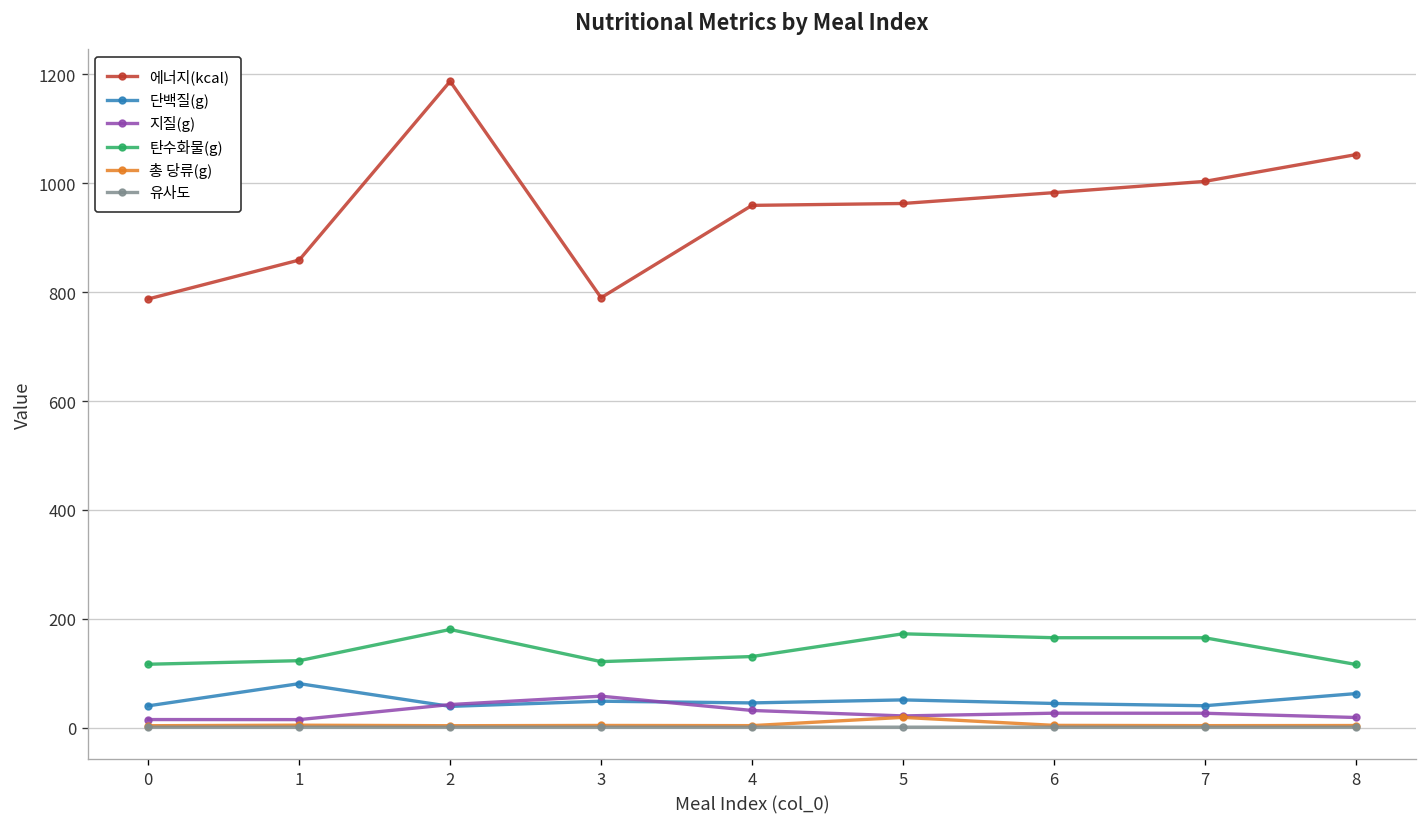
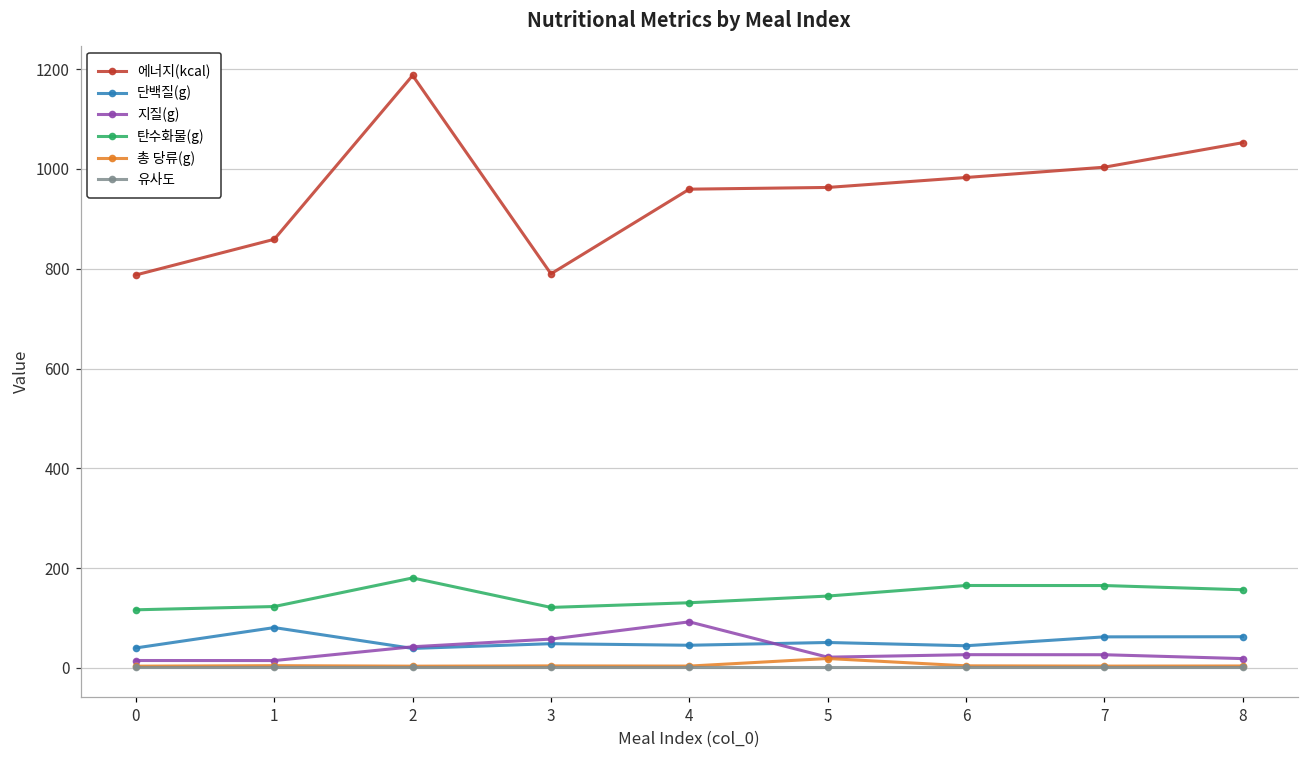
  {
    "에너지(kcal)": {
      "0": 790,
      "1": 860,
      "2": 1190,
      "3": 790,
      "4": 960,
      "5": 960,
      "6": 980,
      "7": 1000,
      "8": 1050
    },
    "단백질(g)": {
      "0": 40,
      "1": 80,
      "3": 50,
      "4": 50,
      "5": 50,
      "6": 40,
-     "7": 40,
+     "7": 60,
      "8": 60
    },
    "지질(g)": {
      "0": 10,
      "1": 10,
      "3": 60,
-     "4": 30,
+     "4": 90,
      "6": 30,
      "7": 30,
      "8": 20
    },
    "탄수화물(g)": {
      "0": 120,
      "1": 120,
      "2": 180,
      "3": 120,
      "4": 130,
-     "5": 170,
+     "5": 140,
      "6": 170,
      "7": 170,
-     "8": 120
+     "8": 160
    },
    "유사도": {
      "5": 0
    }
  }
